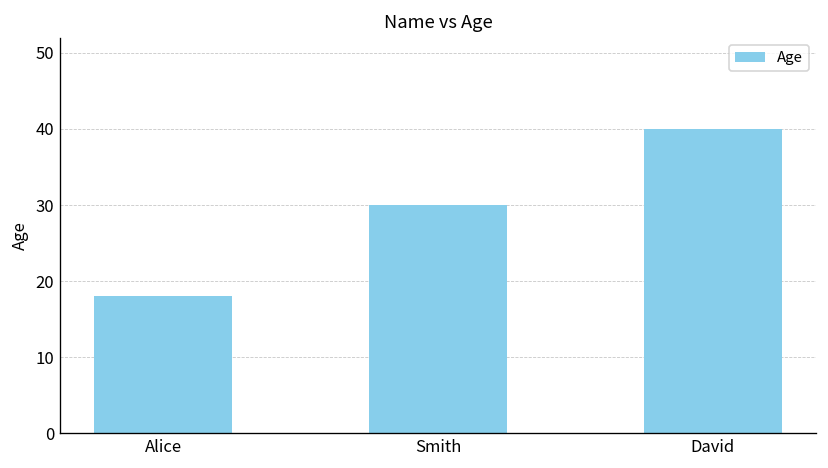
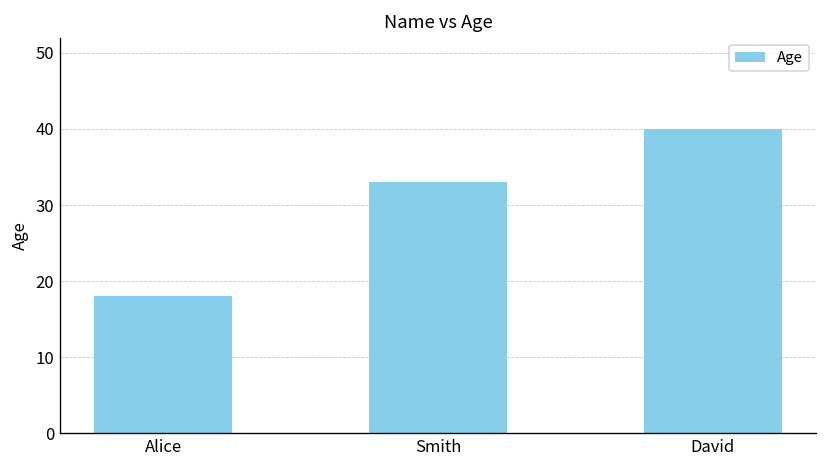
  {
    "Alice": 18,
-   "Smith": 30,
+   "Smith": 33,
    "David": 40
  }
